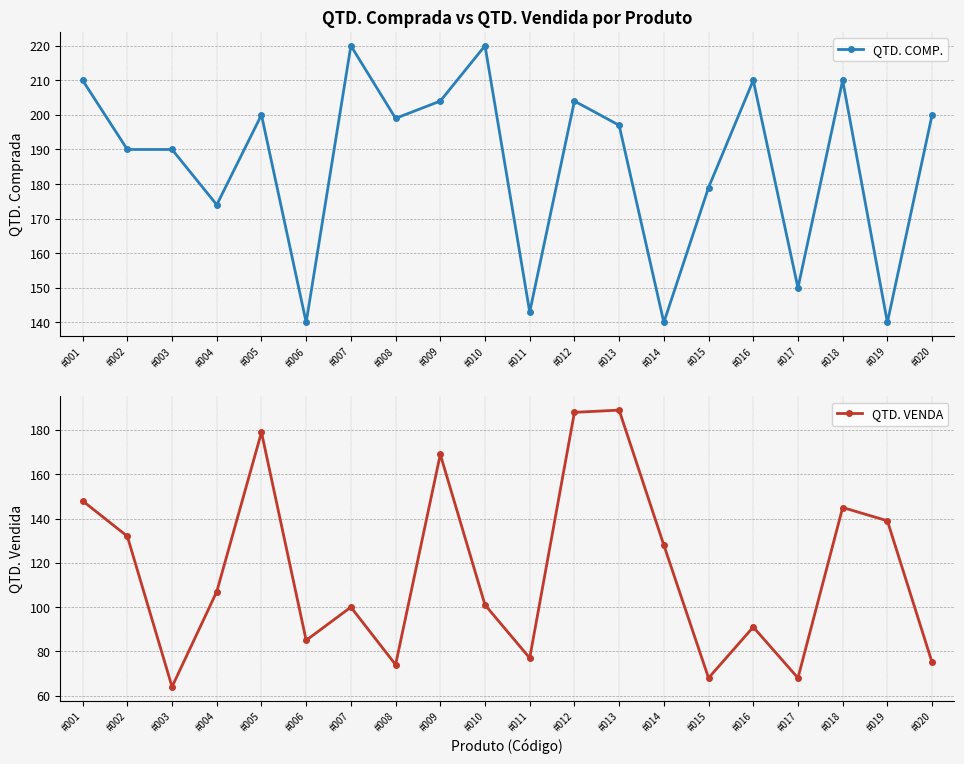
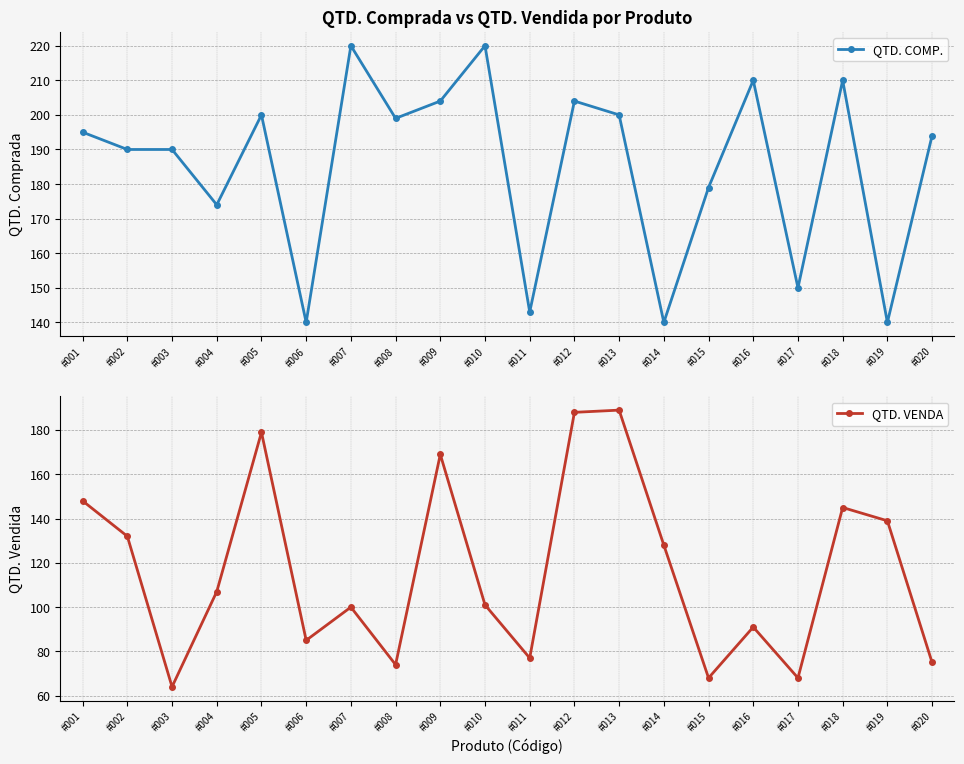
  {
    "QTD. Comprada vs QTD. Vendida por Produto": {
-     "#001": 210,
+     "#001": 195,
      "#002": 190,
      "#003": 190,
      "#004": 174,
      "#005": 200,
      "#006": 140,
      "#007": 220,
      "#008": 199,
      "#009": 204,
      "#010": 220,
      "#011": 143,
      "#012": 204,
-     "#013": 197,
+     "#013": 200,
      "#014": 140,
      "#015": 179,
      "#016": 210,
      "#017": 150,
      "#018": 210,
      "#019": 140,
-     "#020": 200
+     "#020": 194
    }
  }
